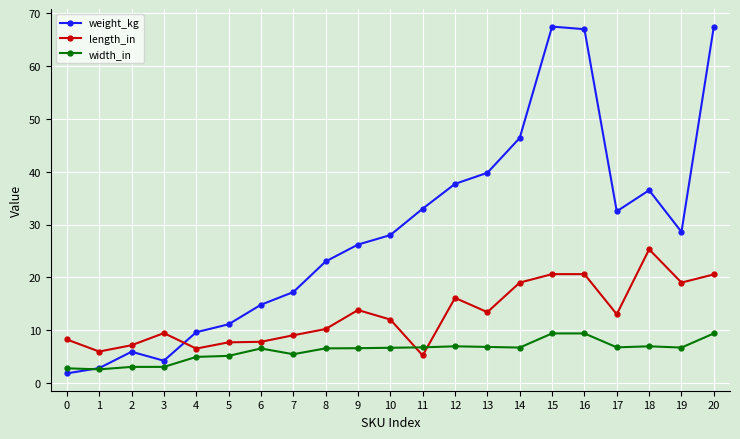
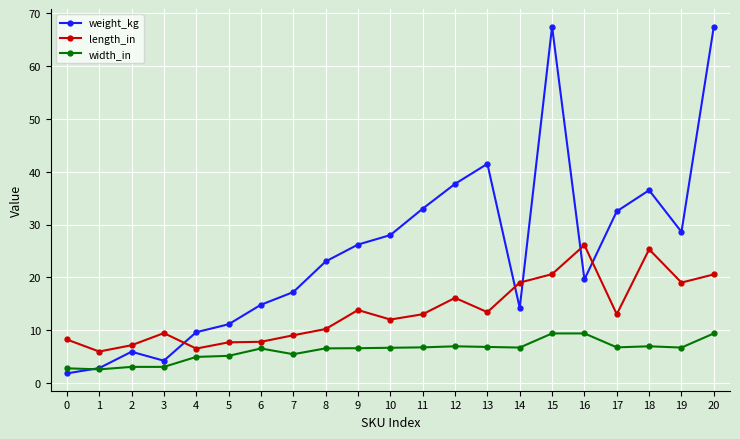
  {
    "weight_kg": {
      "0": 2,
      "2": 6,
      "3": 4,
      "4": 10,
      "5": 11,
      "6": 15,
      "7": 17,
      "8": 23,
      "9": 26,
      "10": 28,
      "11": 33,
      "12": 38,
-     "13": 40,
-     "14": 46,
+     "13": 42,
+     "14": 14,
      "15": 68,
-     "16": 67,
+     "16": 20,
      "17": 33,
      "18": 37,
      "19": 29,
      "20": 68
    },
    "length_in": {
      "0": 8,
      "1": 6,
      "2": 7,
      "3": 9,
      "4": 7,
      "5": 8,
      "6": 8,
      "7": 9,
      "8": 10,
      "9": 14,
      "10": 12,
-     "11": 5,
+     "11": 13,
      "12": 16,
      "13": 13,
      "14": 19,
      "15": 21,
-     "16": 21,
+     "16": 26,
      "17": 13,
      "18": 25,
      "19": 19,
      "20": 21
    },
    "width_in": {
      "0": 3,
      "2": 3,
      "3": 3,
      "4": 5,
      "5": 5,
      "6": 7,
      "7": 5,
      "8": 7,
      "9": 7,
      "10": 7,
      "11": 7,
      "12": 7,
      "13": 7,
      "14": 7,
      "15": 9,
      "16": 9,
      "17": 7,
      "18": 7,
      "19": 7,
      "20": 9
    }
  }
